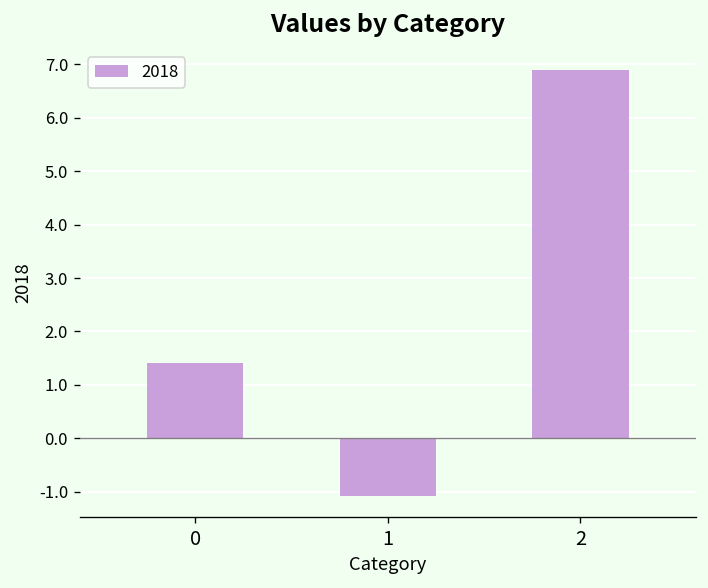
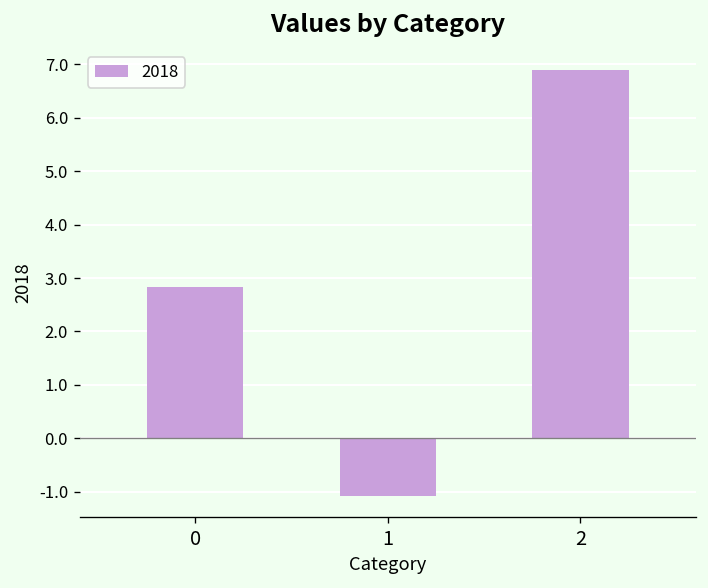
  {
-   "0": 1.4,
+   "0": 2.8,
    "1": -1.1,
    "2": 6.9
  }
